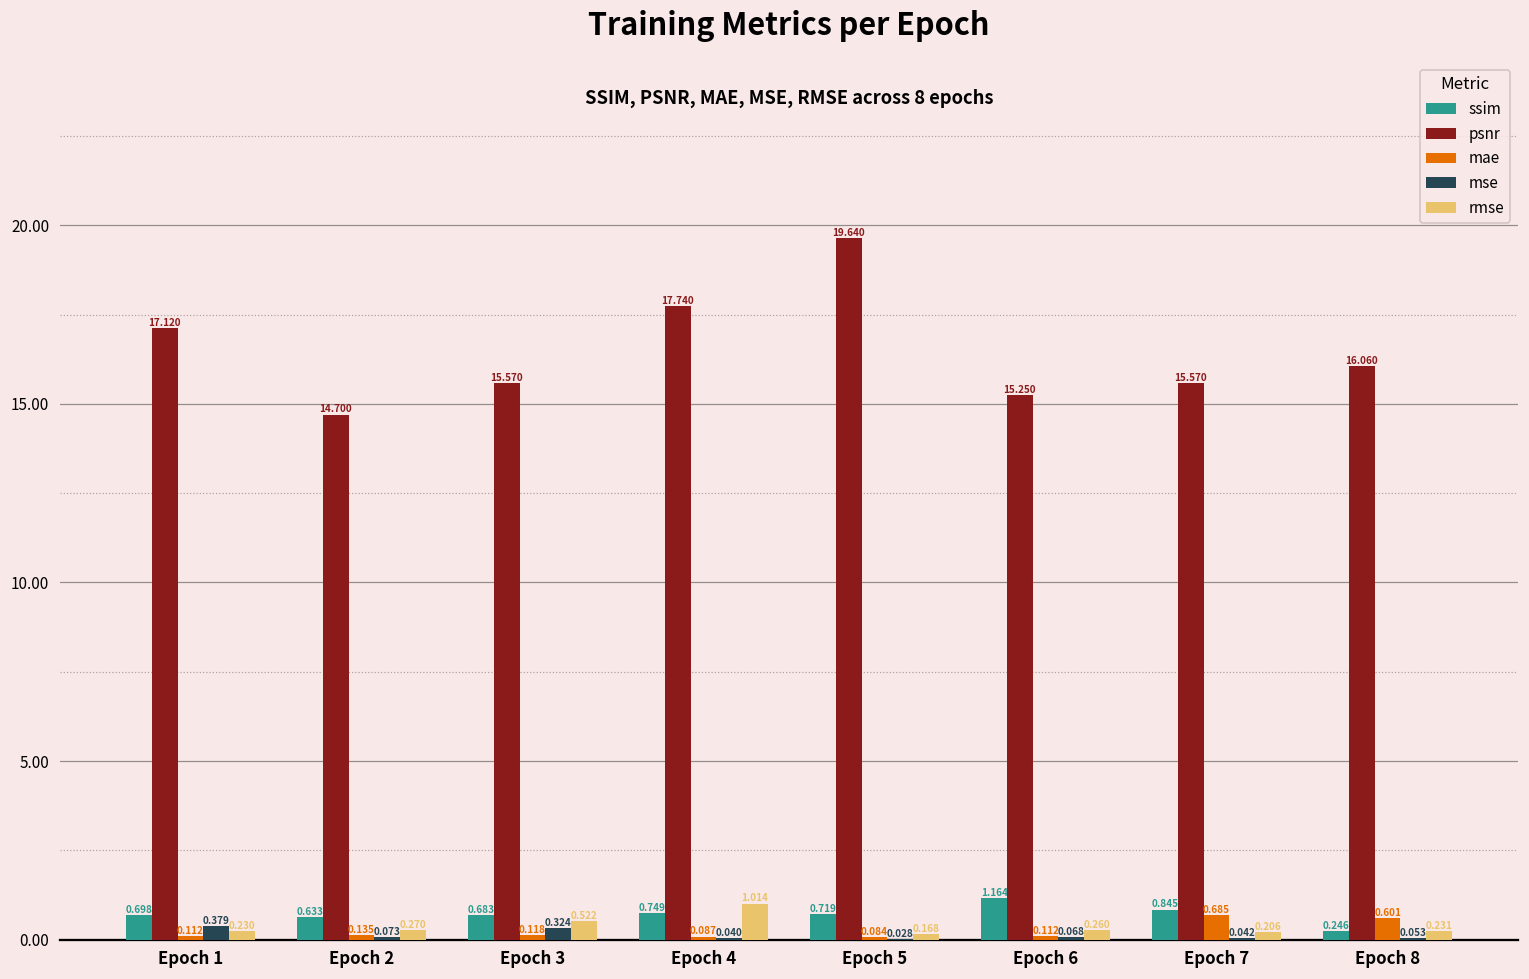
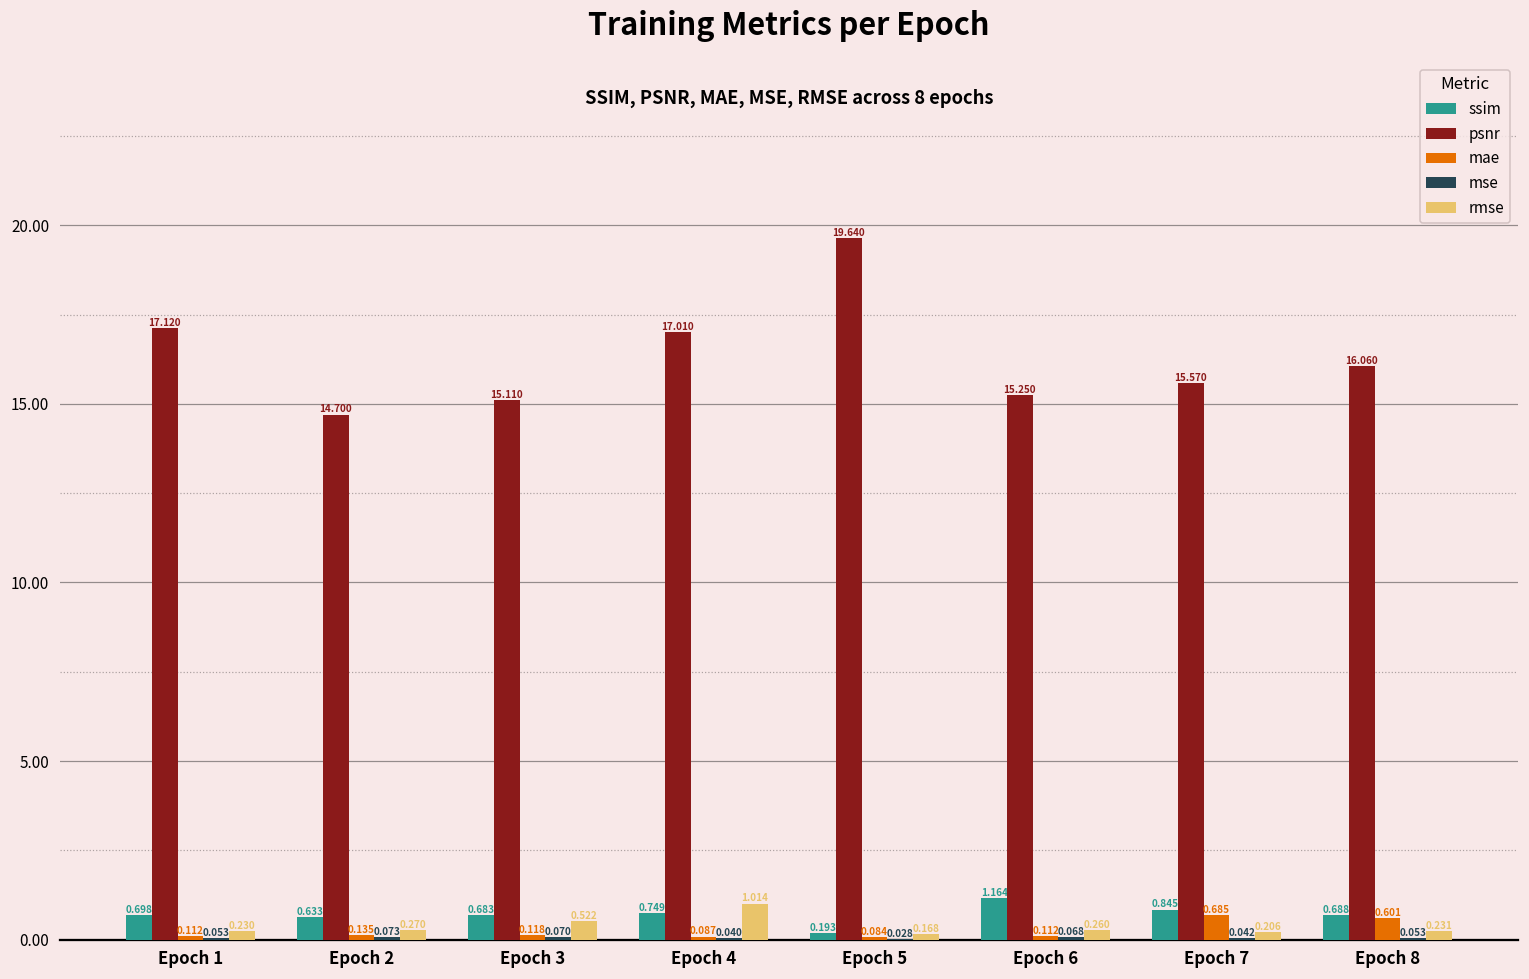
  {
    "ssim": {
      "Epoch 1": 0.698,
      "Epoch 2": 0.633,
      "Epoch 3": 0.683,
      "Epoch 4": 0.749,
-     "Epoch 5": 0.719,
+     "Epoch 5": 0.193,
      "Epoch 6": 1.164,
      "Epoch 7": 0.845,
-     "Epoch 8": 0.246
+     "Epoch 8": 0.688
    },
    "psnr": {
      "Epoch 1": 17.120,
      "Epoch 2": 14.700,
-     "Epoch 3": 15.570,
-     "Epoch 4": 17.740,
+     "Epoch 3": 15.110,
+     "Epoch 4": 17.010,
      "Epoch 5": 19.640,
      "Epoch 6": 15.250,
      "Epoch 7": 15.570,
      "Epoch 8": 16.060
    },
    "mae": {
      "Epoch 1": 0.112,
      "Epoch 2": 0.135,
      "Epoch 3": 0.118,
      "Epoch 4": 0.087,
      "Epoch 5": 0.084,
      "Epoch 6": 0.112,
      "Epoch 7": 0.685,
      "Epoch 8": 0.601
    },
    "mse": {
-     "Epoch 1": 0.379,
+     "Epoch 1": 0.053,
      "Epoch 2": 0.073,
-     "Epoch 3": 0.324,
+     "Epoch 3": 0.070,
      "Epoch 4": 0.040,
      "Epoch 5": 0.028,
      "Epoch 6": 0.068,
      "Epoch 7": 0.042,
      "Epoch 8": 0.053
    },
    "rmse": {
      "Epoch 1": 0.230,
      "Epoch 2": 0.270,
      "Epoch 3": 0.522,
      "Epoch 4": 1.014,
      "Epoch 5": 0.168,
      "Epoch 6": 0.260,
      "Epoch 7": 0.206,
      "Epoch 8": 0.231
    }
  }
